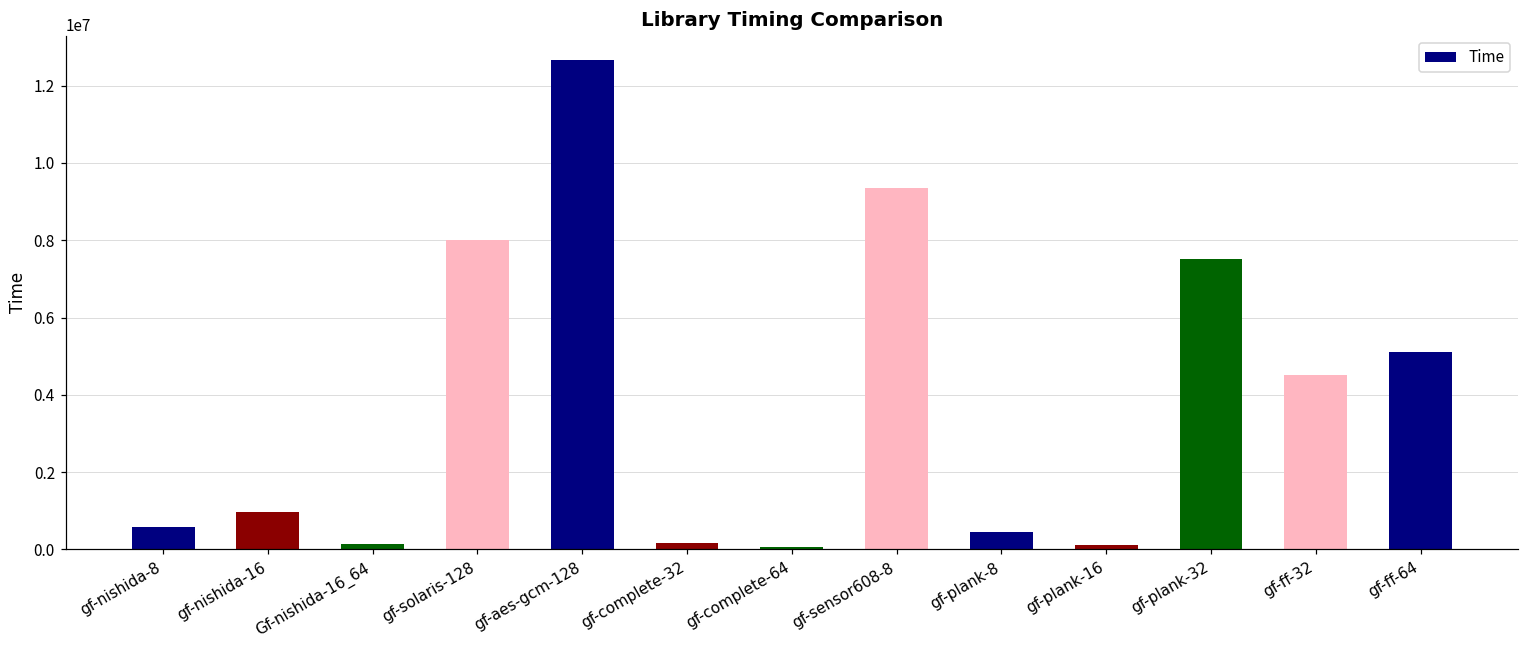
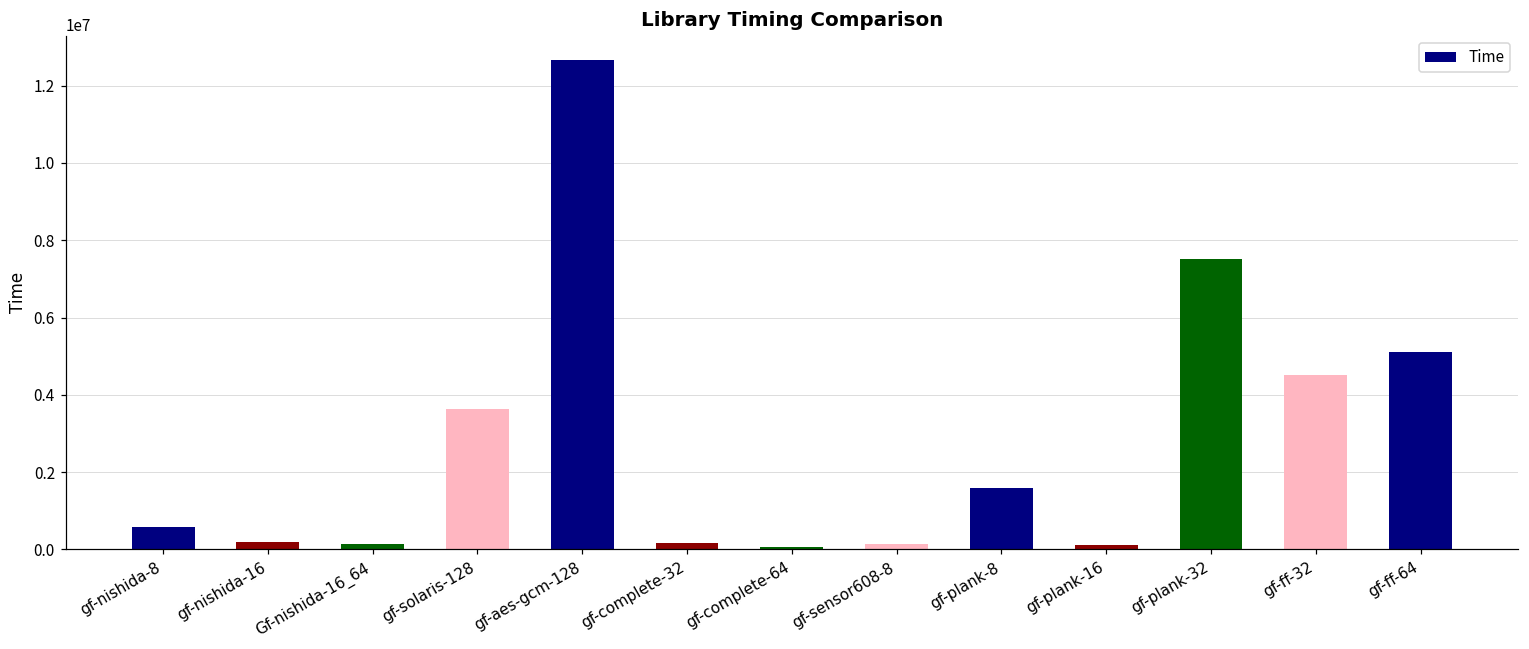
  {
    "gf-nishida-8": 600000,
-   "gf-nishida-16": 1000000,
+   "gf-nishida-16": 200000,
    "Gf-nishida-16_64": 100000,
-   "gf-solaris-128": 8000000,
+   "gf-solaris-128": 3600000,
    "gf-aes-gcm-128": 12700000,
    "gf-complete-32": 200000,
-   "gf-sensor608-8": 9400000,
-   "gf-plank-8": 400000,
+   "gf-sensor608-8": 100000,
+   "gf-plank-8": 1600000,
    "gf-plank-16": 100000,
    "gf-plank-32": 7500000,
    "gf-ff-32": 4500000,
    "gf-ff-64": 5100000
  }
